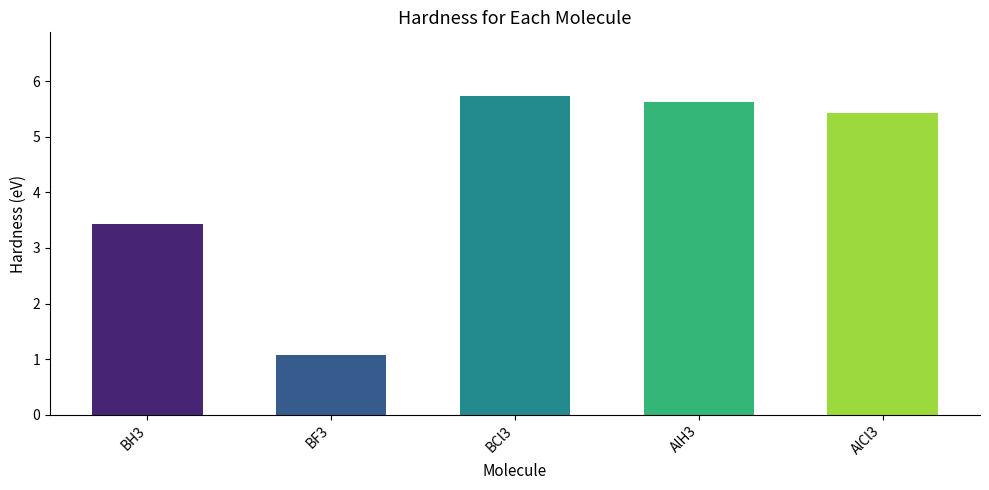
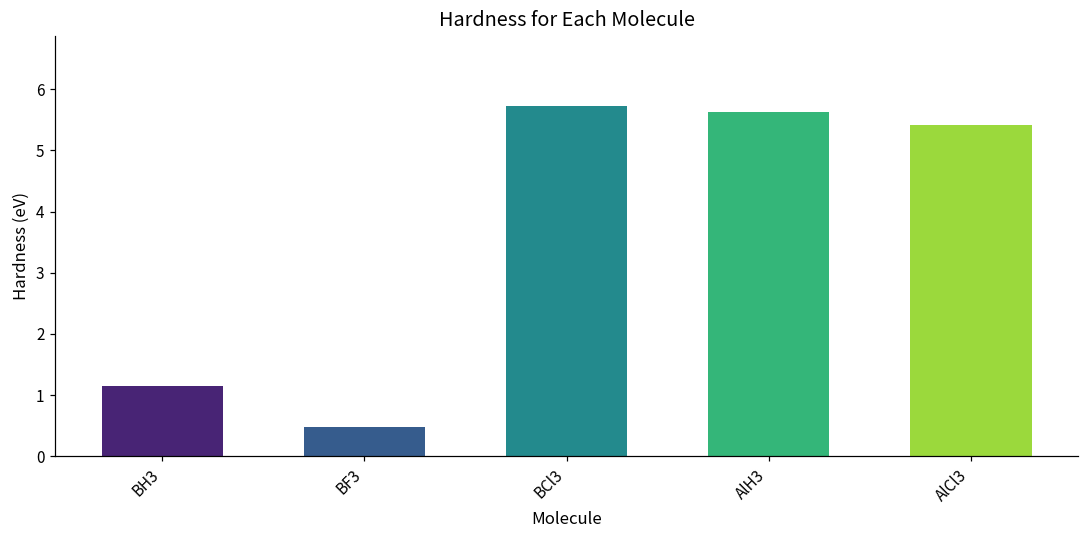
  {
-   "BH3": 3.4,
-   "BF3": 1.1,
+   "BH3": 1.2,
+   "BF3": 0.5,
    "BCl3": 5.7,
    "AlH3": 5.6,
    "AlCl3": 5.4
  }
